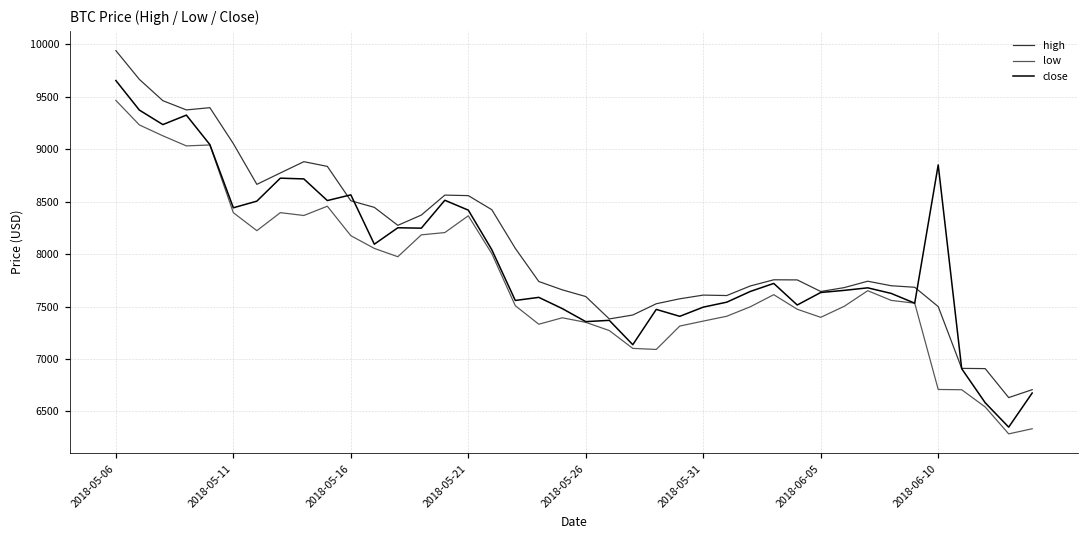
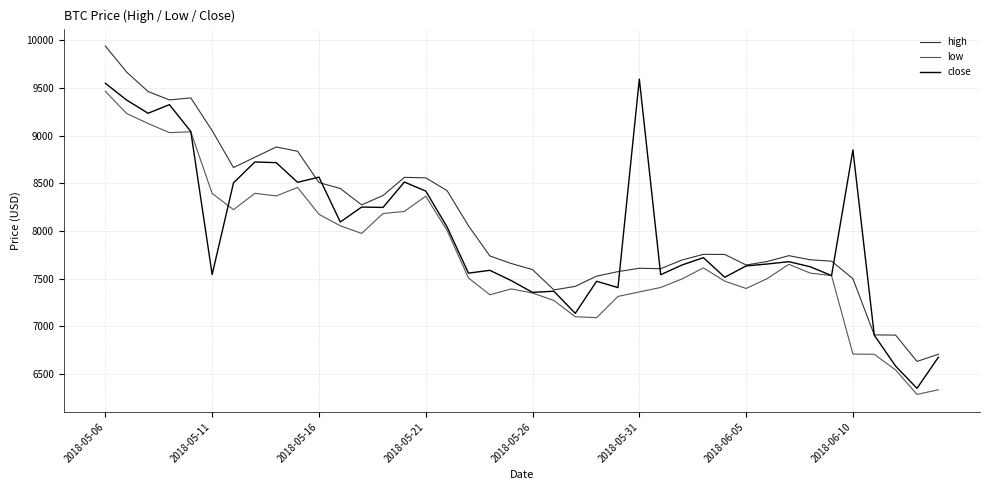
  {
    "close": {
-     "2018-05-06": 9700,
-     "2018-05-11": 8400,
+     "2018-05-06": 9500,
+     "2018-05-11": 7500,
      "2018-05-16": 8600,
      "2018-05-21": 8400,
-     "2018-05-31": 7500,
+     "2018-05-31": 9600,
      "2018-06-10": 8900
    }
  }
